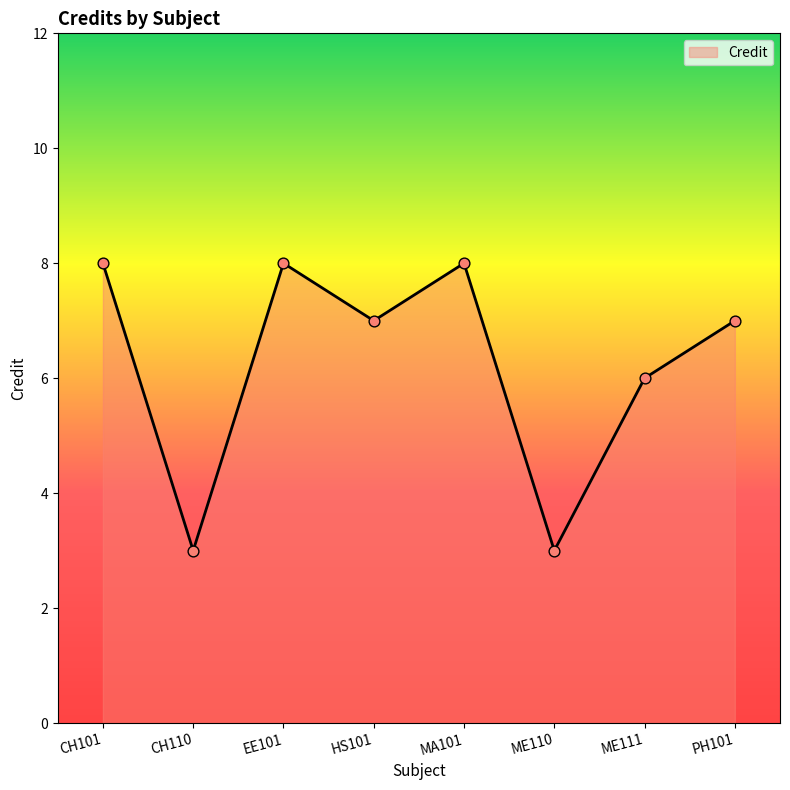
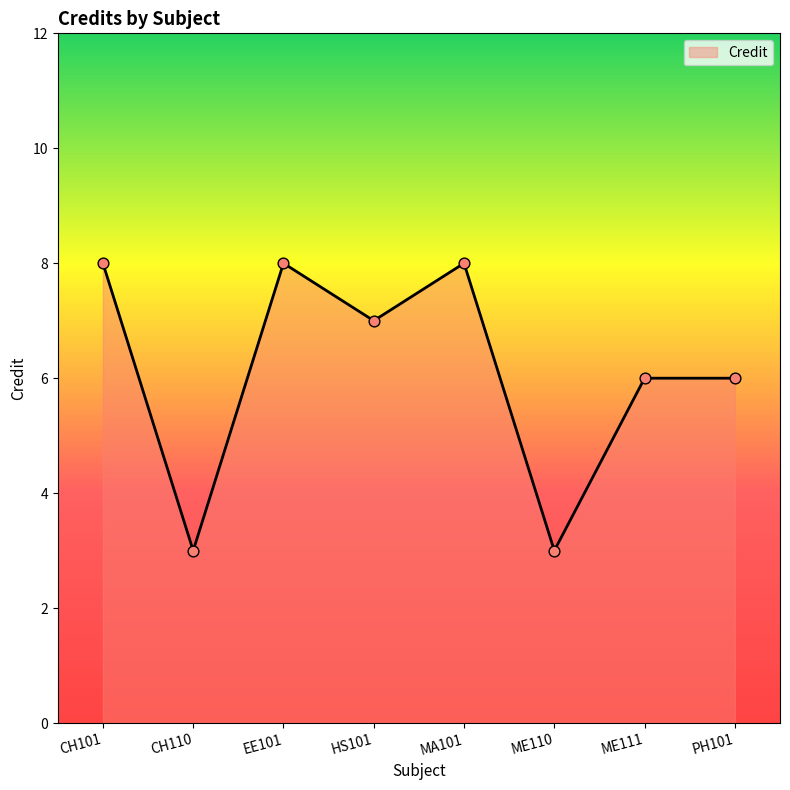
  {
    "CH101": 8,
    "CH110": 3,
    "EE101": 8,
    "HS101": 7,
    "MA101": 8,
    "ME110": 3,
    "ME111": 6,
-   "PH101": 7
+   "PH101": 6
  }
